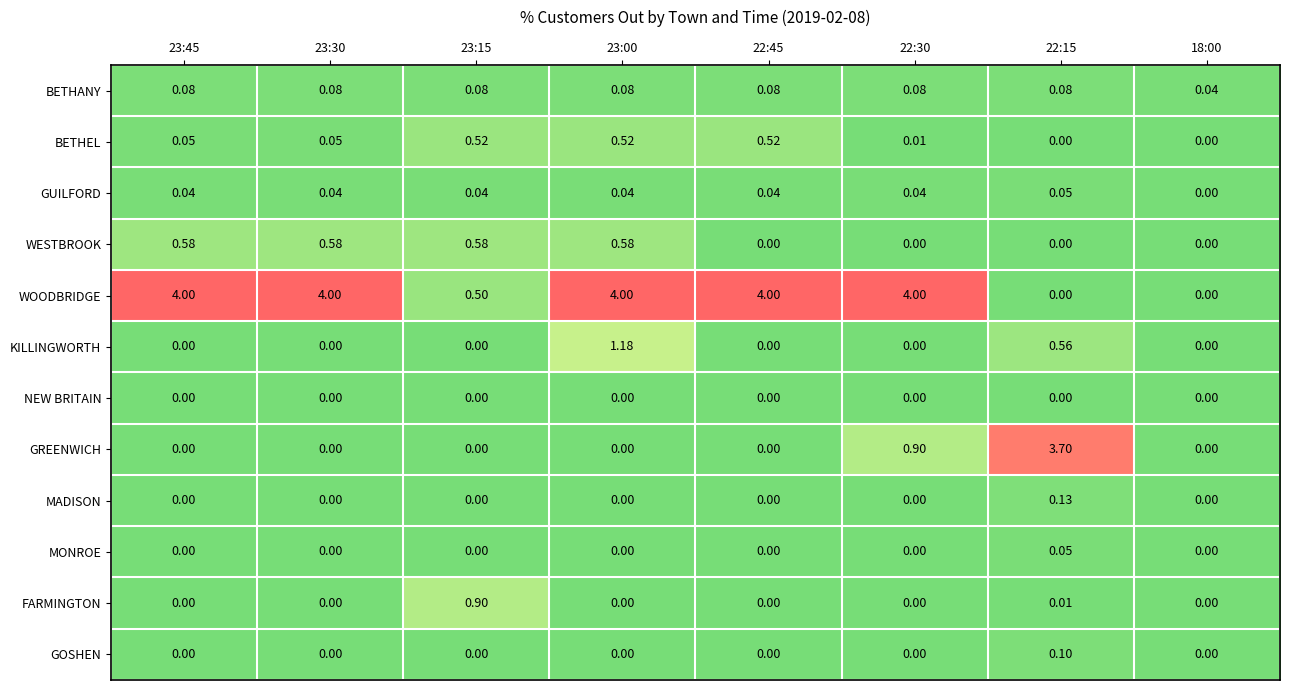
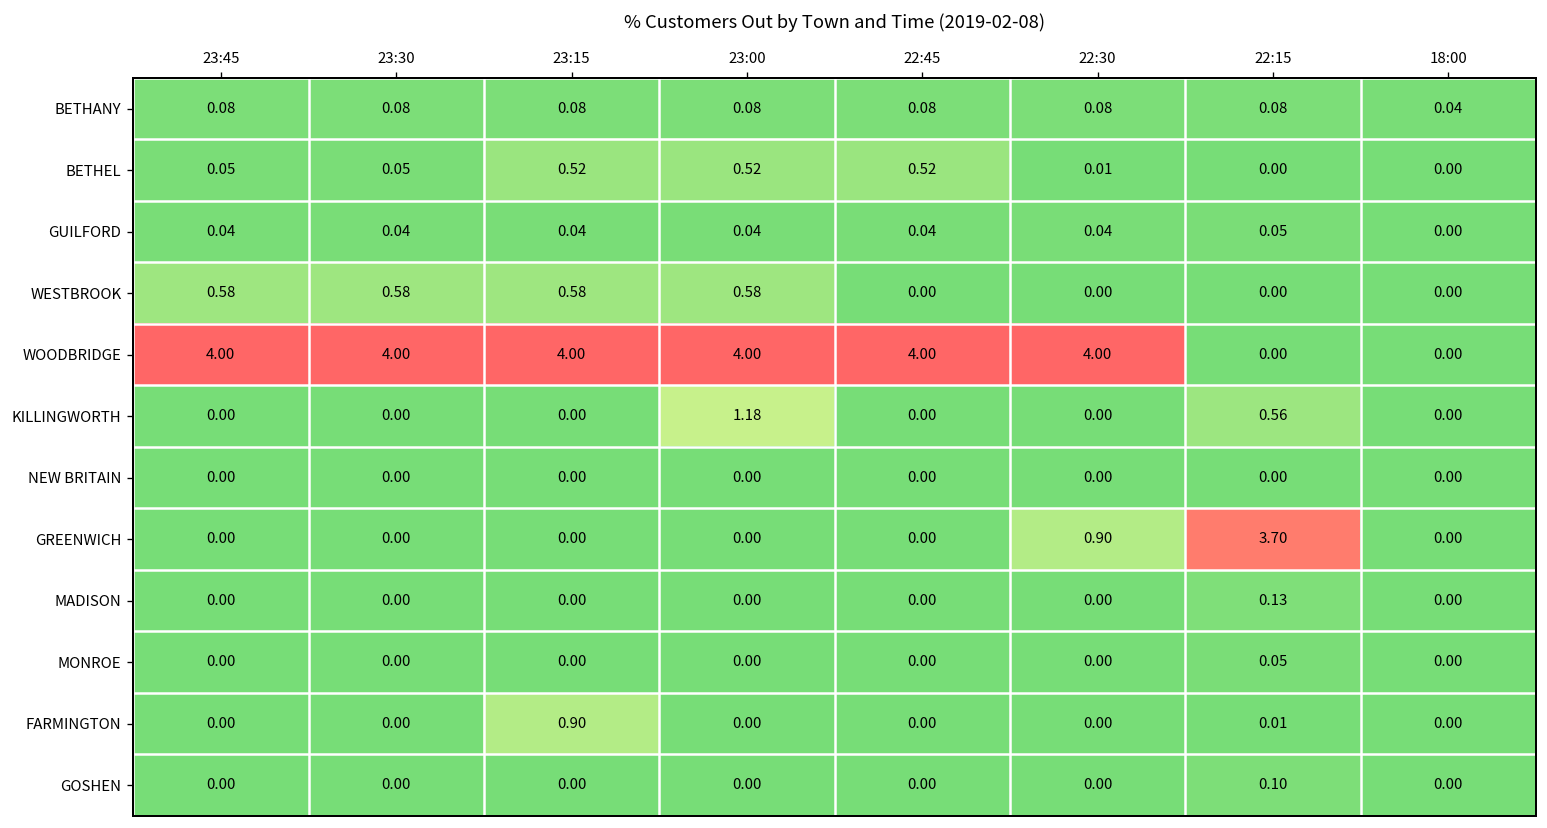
  {
    "BETHANY": {
      "23:45": 0.08,
      "23:30": 0.08,
      "23:15": 0.08,
      "23:00": 0.08,
      "22:45": 0.08,
      "22:30": 0.08,
      "22:15": 0.08,
      "18:00": 0.04
    },
    "BETHEL": {
      "23:45": 0.05,
      "23:30": 0.05,
      "23:15": 0.52,
      "23:00": 0.52,
      "22:45": 0.52,
      "22:30": 0.01,
      "22:15": 0.00,
      "18:00": 0.00
    },
    "GUILFORD": {
      "23:45": 0.04,
      "23:30": 0.04,
      "23:15": 0.04,
      "23:00": 0.04,
      "22:45": 0.04,
      "22:30": 0.04,
      "22:15": 0.05,
      "18:00": 0.00
    },
    "WESTBROOK": {
      "23:45": 0.58,
      "23:30": 0.58,
      "23:15": 0.58,
      "23:00": 0.58,
      "22:45": 0.00,
      "22:30": 0.00,
      "22:15": 0.00,
      "18:00": 0.00
    },
    "WOODBRIDGE": {
      "23:45": 4.00,
      "23:30": 4.00,
-     "23:15": 0.50,
+     "23:15": 4.00,
      "23:00": 4.00,
      "22:45": 4.00,
      "22:30": 4.00,
      "22:15": 0.00,
      "18:00": 0.00
    },
    "KILLINGWORTH": {
      "23:45": 0.00,
      "23:30": 0.00,
      "23:15": 0.00,
      "23:00": 1.18,
      "22:45": 0.00,
      "22:30": 0.00,
      "22:15": 0.56,
      "18:00": 0.00
    },
    "NEW BRITAIN": {
      "23:45": 0.00,
      "23:30": 0.00,
      "23:15": 0.00,
      "23:00": 0.00,
      "22:45": 0.00,
      "22:30": 0.00,
      "22:15": 0.00,
      "18:00": 0.00
    },
    "GREENWICH": {
      "23:45": 0.00,
      "23:30": 0.00,
      "23:15": 0.00,
      "23:00": 0.00,
      "22:45": 0.00,
      "22:30": 0.90,
      "22:15": 3.70,
      "18:00": 0.00
    },
    "MADISON": {
      "23:45": 0.00,
      "23:30": 0.00,
      "23:15": 0.00,
      "23:00": 0.00,
      "22:45": 0.00,
      "22:30": 0.00,
      "22:15": 0.13,
      "18:00": 0.00
    },
    "MONROE": {
      "23:45": 0.00,
      "23:30": 0.00,
      "23:15": 0.00,
      "23:00": 0.00,
      "22:45": 0.00,
      "22:30": 0.00,
      "22:15": 0.05,
      "18:00": 0.00
    },
    "FARMINGTON": {
      "23:45": 0.00,
      "23:30": 0.00,
      "23:15": 0.90,
      "23:00": 0.00,
      "22:45": 0.00,
      "22:30": 0.00,
      "22:15": 0.01,
      "18:00": 0.00
    },
    "GOSHEN": {
      "23:45": 0.00,
      "23:30": 0.00,
      "23:15": 0.00,
      "23:00": 0.00,
      "22:45": 0.00,
      "22:30": 0.00,
      "22:15": 0.10,
      "18:00": 0.00
    }
  }
